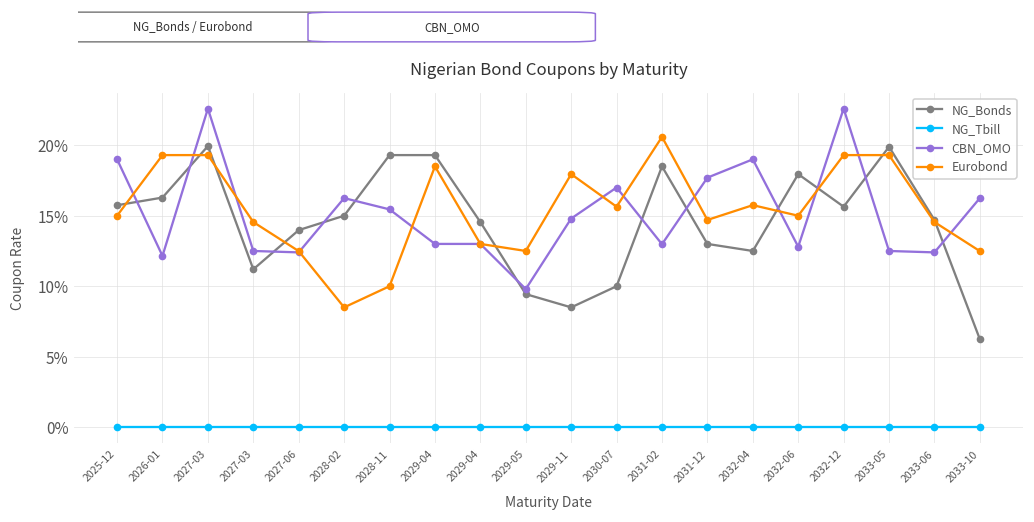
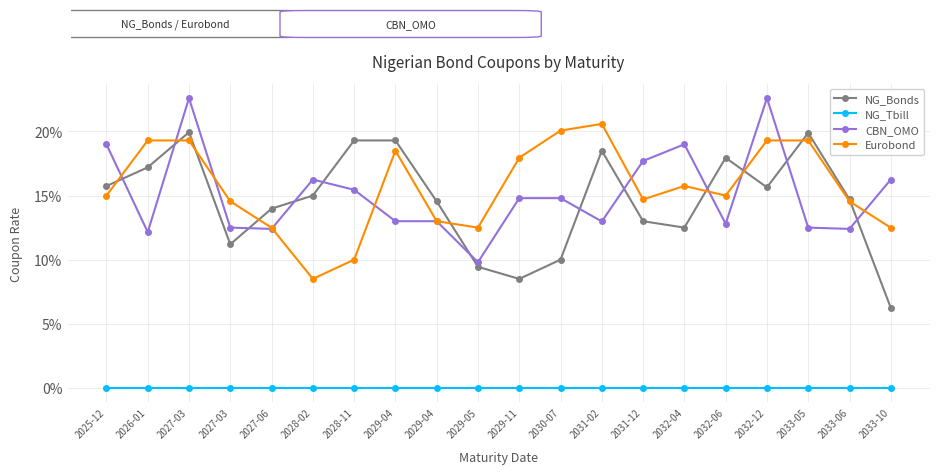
  {
    "NG_Bonds": {
      "2025-12": "15.7%",
-     "2026-01": "16.3%",
+     "2026-01": "17.2%",
      "2027-06": "14.0%",
      "2028-02": "15.0%",
      "2028-11": "19.3%",
      "2029-05": "9.4%",
      "2029-11": "8.5%",
      "2030-07": "10.0%",
      "2031-02": "18.5%",
      "2031-12": "13.0%",
      "2032-04": "12.5%",
      "2032-06": "18.0%",
      "2032-12": "15.6%",
      "2033-05": "19.9%",
      "2033-10": "6.2%"
    },
    "NG_Tbill": {
      "2025-12": "0.0%",
      "2026-01": "0.0%",
      "2027-06": "0.0%",
      "2028-02": "0.0%",
      "2028-11": "0.0%",
      "2029-05": "0.0%",
      "2029-11": "0.0%",
      "2030-07": "0.0%",
      "2031-02": "0.0%",
      "2031-12": "0.0%",
      "2032-04": "0.0%",
      "2032-06": "0.0%",
      "2032-12": "0.0%",
      "2033-05": "0.0%",
      "2033-06": "0.0%",
      "2033-10": "0.0%"
    },
    "CBN_OMO": {
      "2025-12": "19.0%",
      "2026-01": "12.1%",
      "2028-02": "16.2%",
      "2028-11": "15.5%",
      "2029-05": "9.8%",
      "2029-11": "14.8%",
-     "2030-07": "17.0%",
+     "2030-07": "14.8%",
      "2031-02": "13.0%",
      "2031-12": "17.7%",
      "2032-04": "19.0%",
      "2032-06": "12.8%",
      "2032-12": "22.6%",
      "2033-05": "12.5%",
      "2033-06": "12.4%",
      "2033-10": "16.2%"
    },
    "Eurobond": {
      "2025-12": "15.0%",
      "2026-01": "19.3%",
      "2028-02": "8.5%",
      "2028-11": "10.0%",
      "2029-05": "12.5%",
      "2029-11": "18.0%",
-     "2030-07": "15.6%",
+     "2030-07": "20.1%",
      "2031-02": "20.6%",
      "2031-12": "14.7%",
      "2032-04": "15.8%",
      "2032-06": "15.0%",
      "2032-12": "19.3%",
      "2033-05": "19.3%",
      "2033-10": "12.5%"
    }
  }
